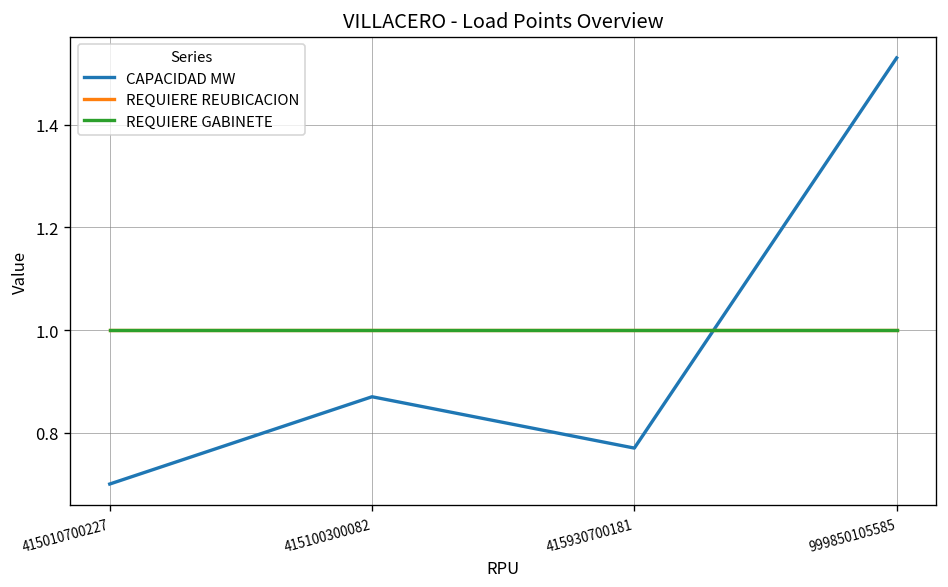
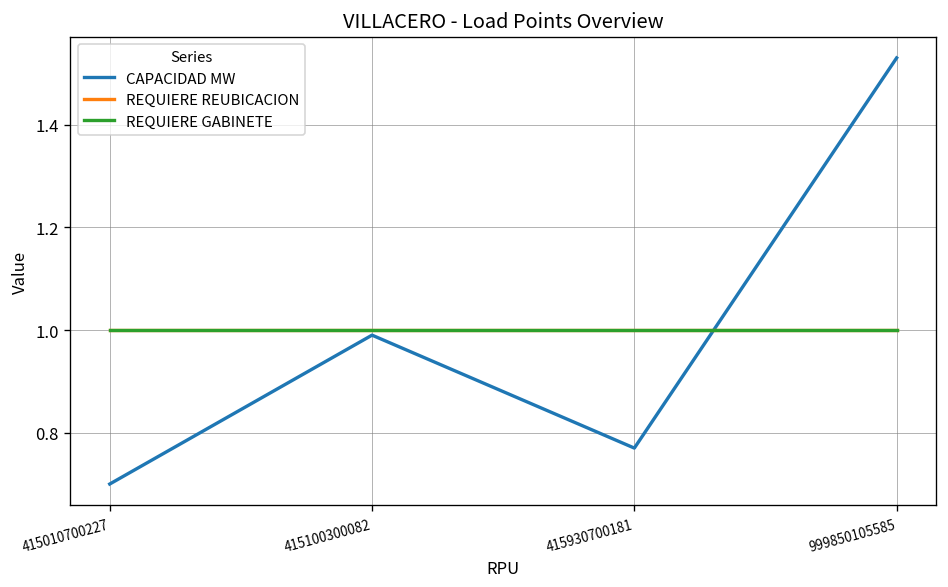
  {
    "CAPACIDAD MW": {
      "415010700227": 0.70,
-     "415100300082": 0.87,
+     "415100300082": 0.99,
      "415930700181": 0.77,
      "999850105585": 1.53
    },
    "REQUIERE GABINETE": {
      "415010700227": 1.00,
      "415100300082": 1.00,
      "415930700181": 1.00,
      "999850105585": 1.00
    }
  }
